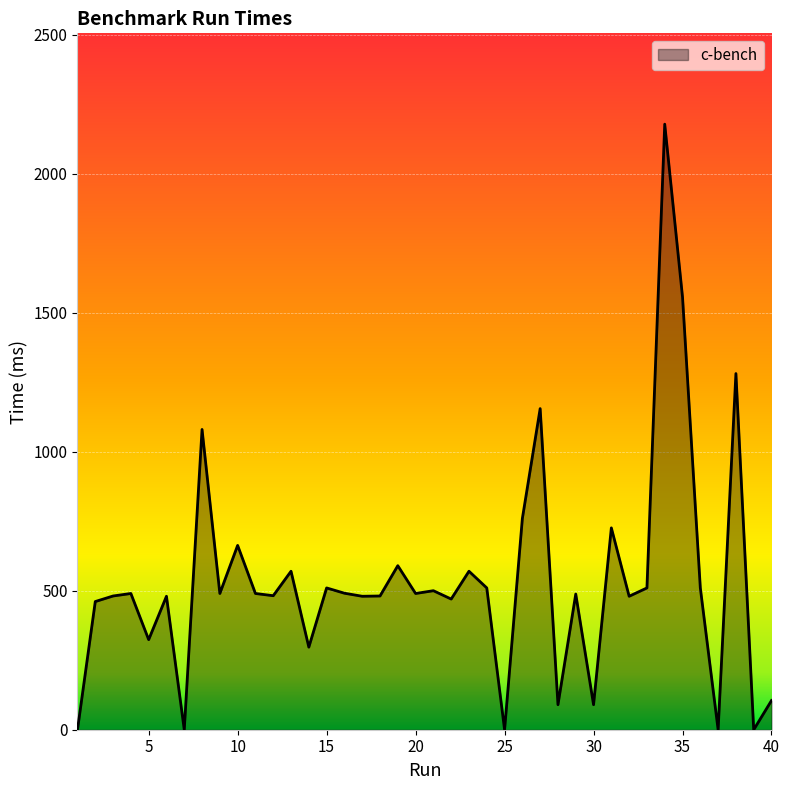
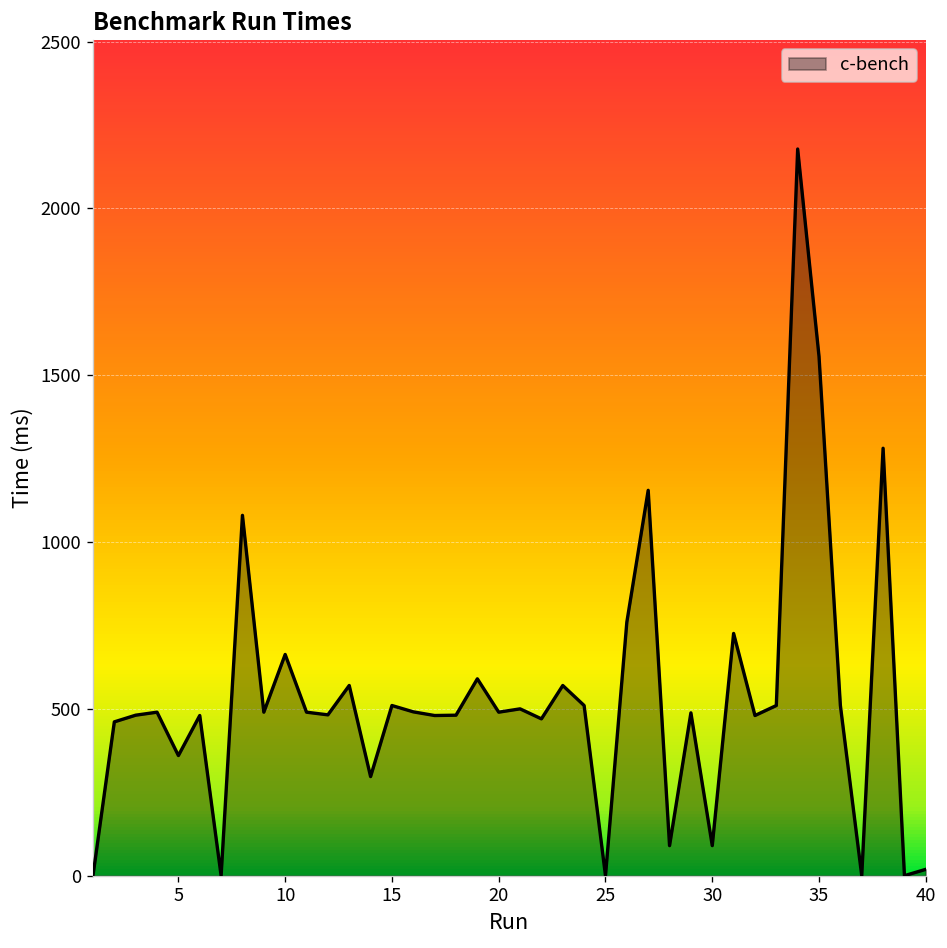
  {
-   "5": 320,
+   "5": 360,
    "10": 660,
    "15": 510,
    "20": 490,
    "25": 0,
    "30": 90,
    "35": 1560,
-   "40": 110
+   "40": 20
  }
